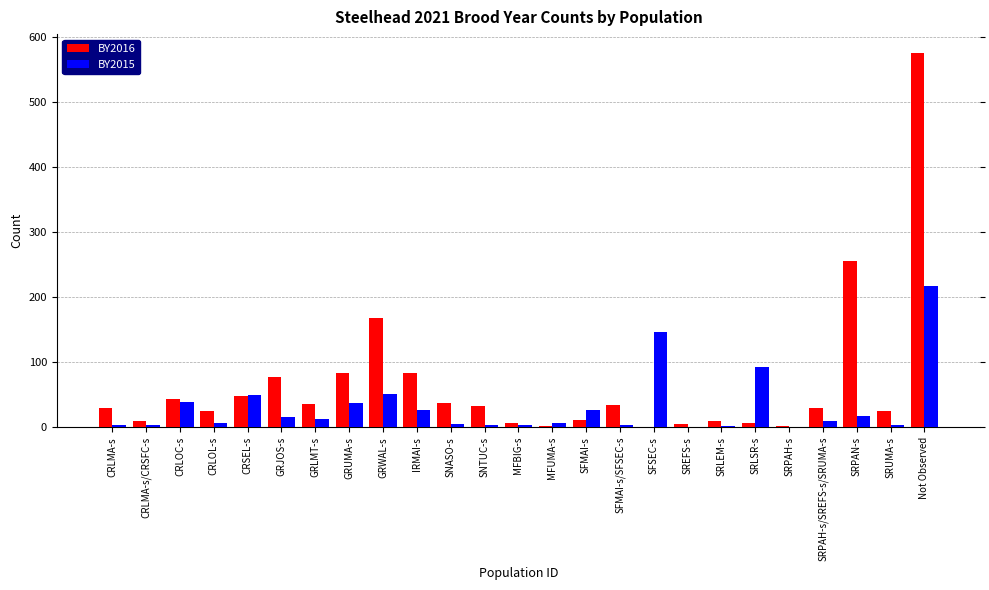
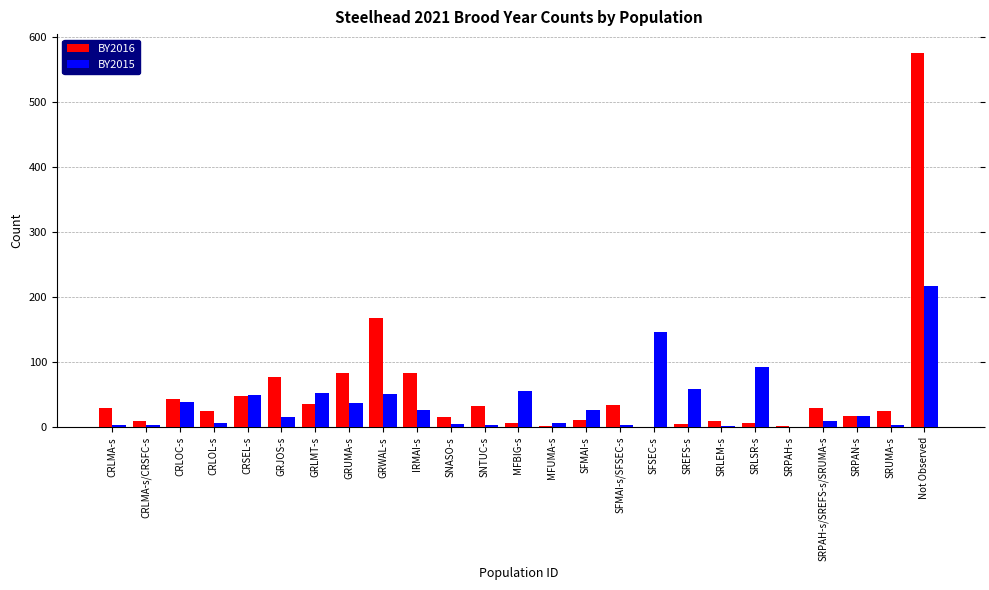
  {
    "BY2016": {
      "CRLMA-s": 30,
      "CRLMA-s/CRSFC-s": 10,
      "CRLOC-s": 40,
      "CRLOL-s": 30,
      "CRSEL-s": 50,
      "GRJOS-s": 80,
      "GRLMT-s": 40,
      "GRUMA-s": 80,
      "GRWAL-s": 170,
      "IRMAI-s": 80,
-     "SNASO-s": 40,
+     "SNASO-s": 20,
      "SNTUC-s": 30,
      "MFBIG-s": 10,
      "SFMAI-s": 10,
      "SFMAI-s/SFSEC-s": 30,
      "SFSEC-s": 0,
      "SREFS-s": 10,
      "SRLEM-s": 10,
      "SRLSR-s": 10,
      "SRPAH-s/SREFS-s/SRUMA-s": 30,
-     "SRPAN-s": 260,
+     "SRPAN-s": 20,
      "SRUMA-s": 30,
      "Not Observed": 580
    },
    "BY2015": {
      "CRLMA-s": 0,
      "CRLMA-s/CRSFC-s": 0,
      "CRLOC-s": 40,
      "CRLOL-s": 10,
      "CRSEL-s": 50,
      "GRJOS-s": 20,
-     "GRLMT-s": 10,
+     "GRLMT-s": 50,
      "GRUMA-s": 40,
      "GRWAL-s": 50,
      "IRMAI-s": 30,
      "SNASO-s": 10,
-     "MFBIG-s": 0,
+     "MFBIG-s": 60,
      "MFUMA-s": 10,
      "SFMAI-s": 30,
      "SFSEC-s": 150,
-     "SREFS-s": 0,
+     "SREFS-s": 60,
      "SRLSR-s": 90,
      "SRPAH-s": 0,
      "SRPAH-s/SREFS-s/SRUMA-s": 10,
      "SRPAN-s": 20,
      "Not Observed": 220
    }
  }
